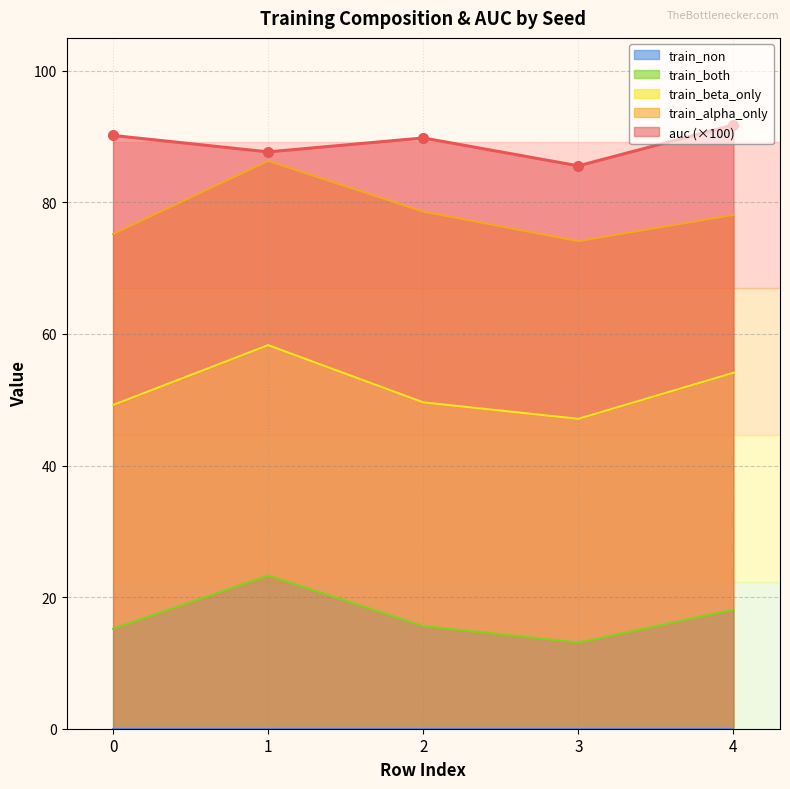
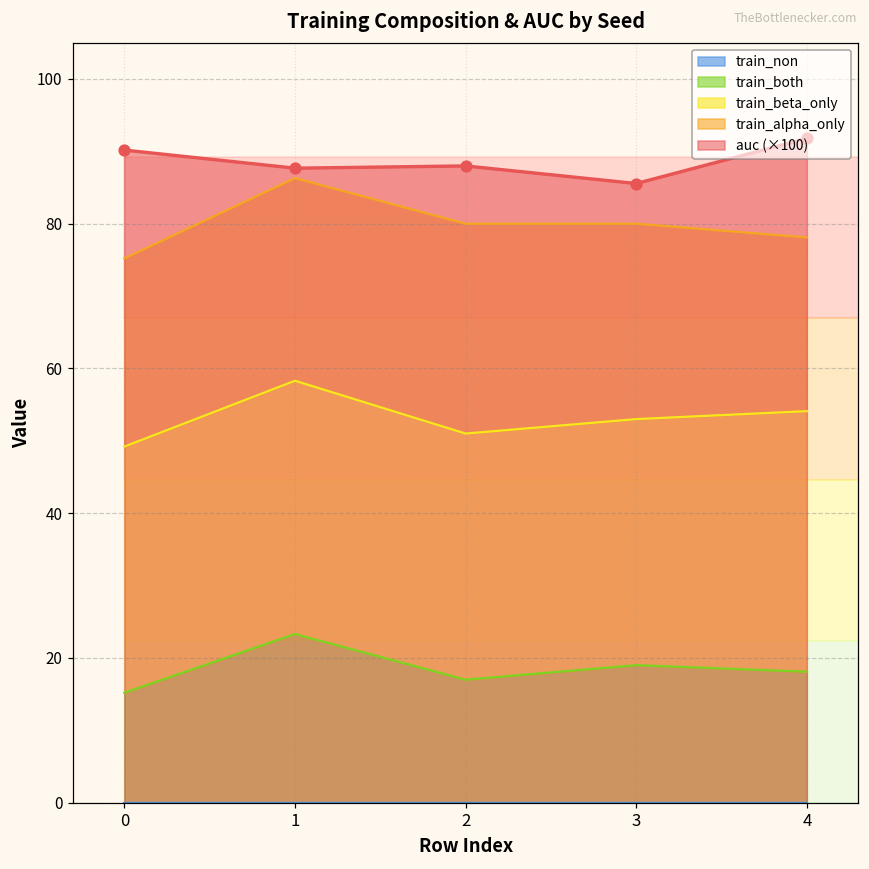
  {
    "train_non": {
      "0": 0,
      "1": 0,
      "2": 0,
      "3": 0,
      "4": 0
    },
    "train_both": {
      "0": 15,
      "1": 23,
-     "2": 16,
-     "3": 13,
+     "2": 17,
+     "3": 19,
      "4": 18
    },
    "auc (×100)": {
      "0": 90,
      "1": 88,
-     "2": 90,
+     "2": 88,
      "3": 86
    }
  }
